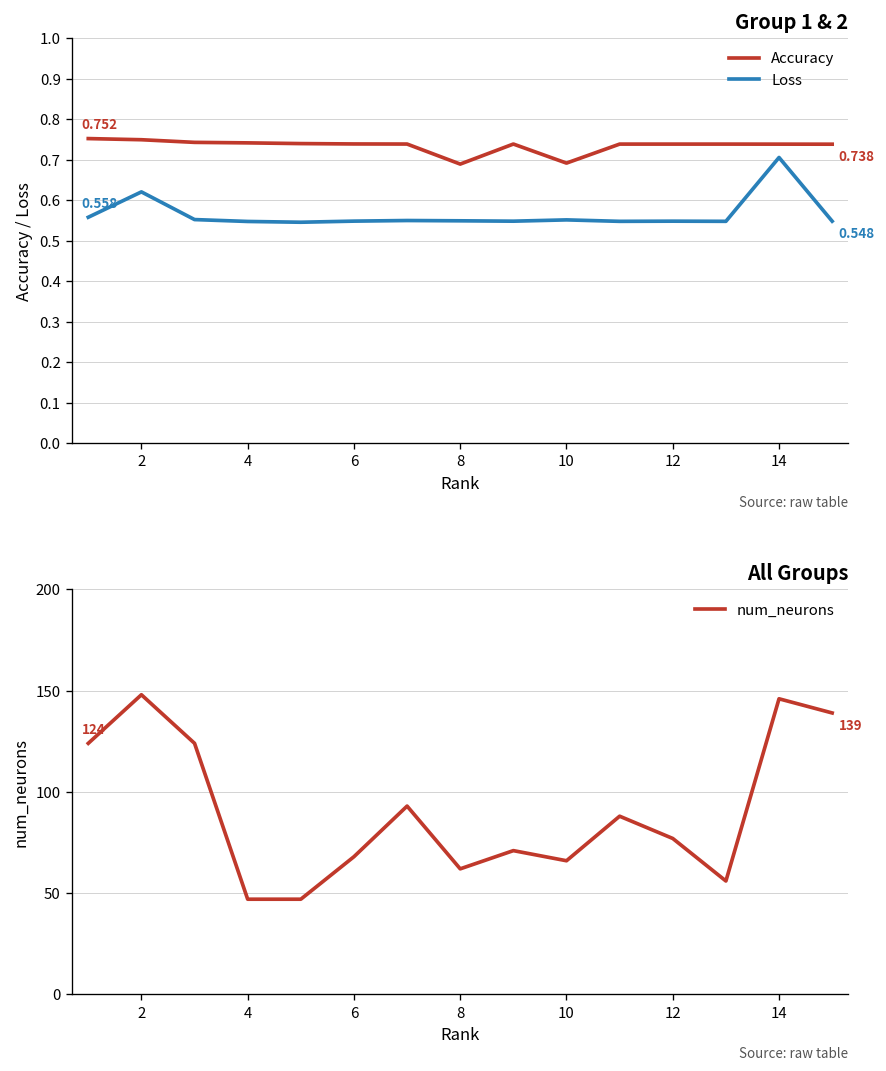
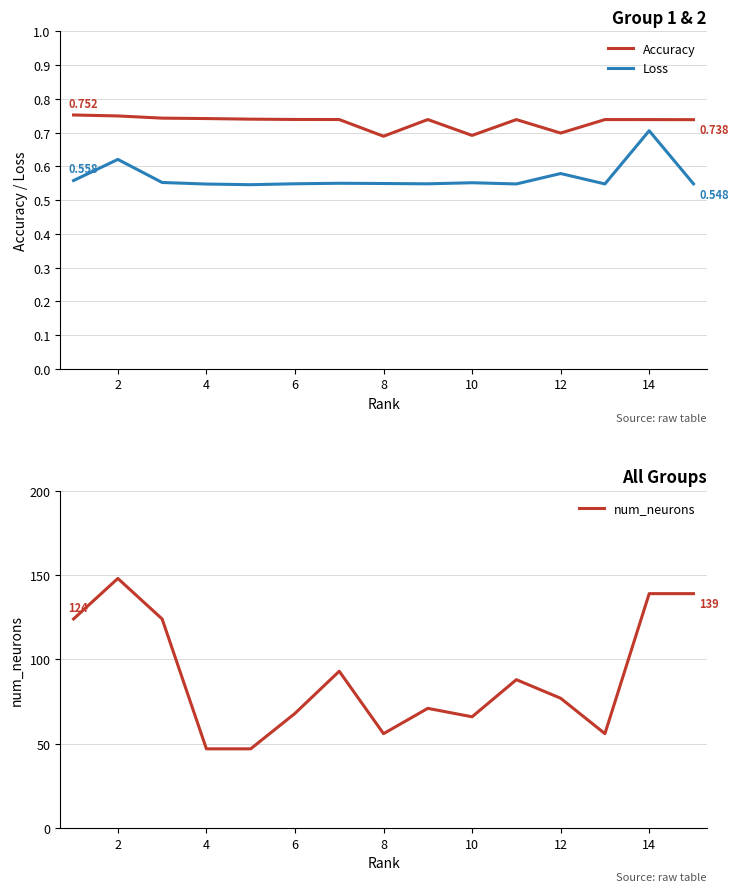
  {
    "Group 1 & 2": {
      "Accuracy": {
        "2": 0.75,
        "4": 0.74,
        "6": 0.74,
        "8": 0.69,
        "10": 0.69,
-       "12": 0.74,
+       "12": 0.70,
        "14": 0.74
      },
      "Loss": {
        "2": 0.62,
        "4": 0.55,
        "6": 0.55,
        "8": 0.55,
        "10": 0.55,
-       "12": 0.55,
+       "12": 0.58,
        "14": 0.71
      }
    },
    "All Groups": {
      "2": 148,
      "4": 47,
      "6": 68,
-     "8": 62,
+     "8": 56,
      "10": 66,
      "12": 77,
-     "14": 146
+     "14": 139
    }
  }
